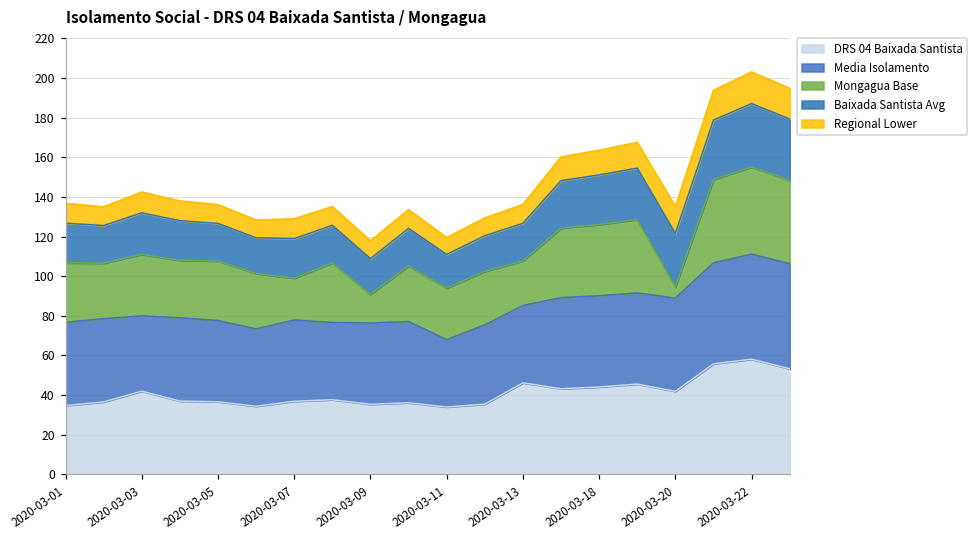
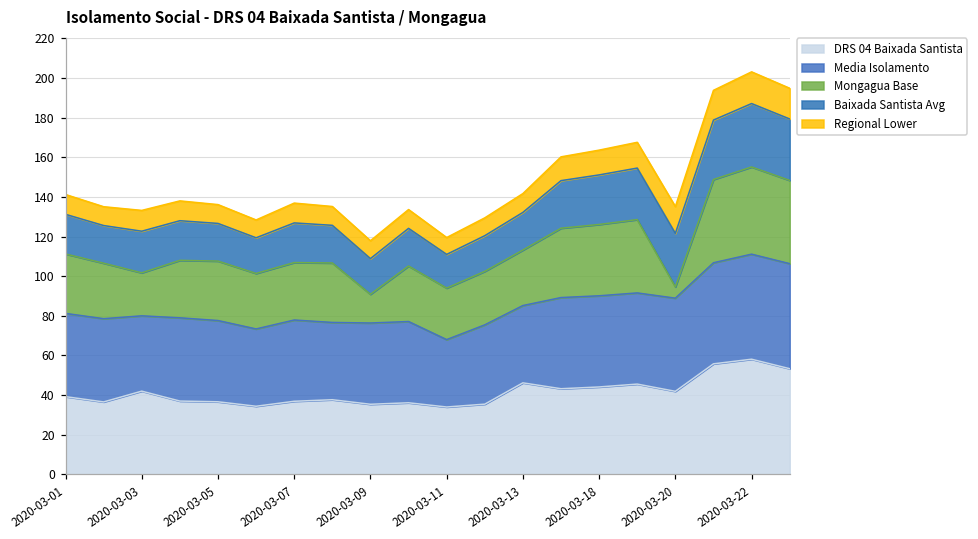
  {
    "DRS 04 Baixada Santista": {
-     "2020-03-01": 35,
+     "2020-03-01": 39,
      "2020-03-03": 42,
      "2020-03-05": 37,
      "2020-03-07": 37,
      "2020-03-09": 35,
      "2020-03-11": 34,
      "2020-03-13": 46,
      "2020-03-18": 44,
      "2020-03-20": 42,
      "2020-03-22": 58
    },
    "Mongagua Base": {
      "2020-03-01": 30,
-     "2020-03-03": 31,
+     "2020-03-03": 22,
      "2020-03-05": 30,
-     "2020-03-07": 21,
+     "2020-03-07": 29,
      "2020-03-09": 15,
      "2020-03-11": 26,
-     "2020-03-13": 23,
+     "2020-03-13": 28,
      "2020-03-18": 36,
      "2020-03-20": 6,
      "2020-03-22": 44
    },
    "Regional Lower": {
      "2020-03-01": 10,
      "2020-03-03": 11,
      "2020-03-05": 10,
      "2020-03-07": 10,
      "2020-03-09": 9,
      "2020-03-11": 9,
      "2020-03-13": 10,
      "2020-03-18": 13,
      "2020-03-20": 14,
      "2020-03-22": 16
    }
  }
